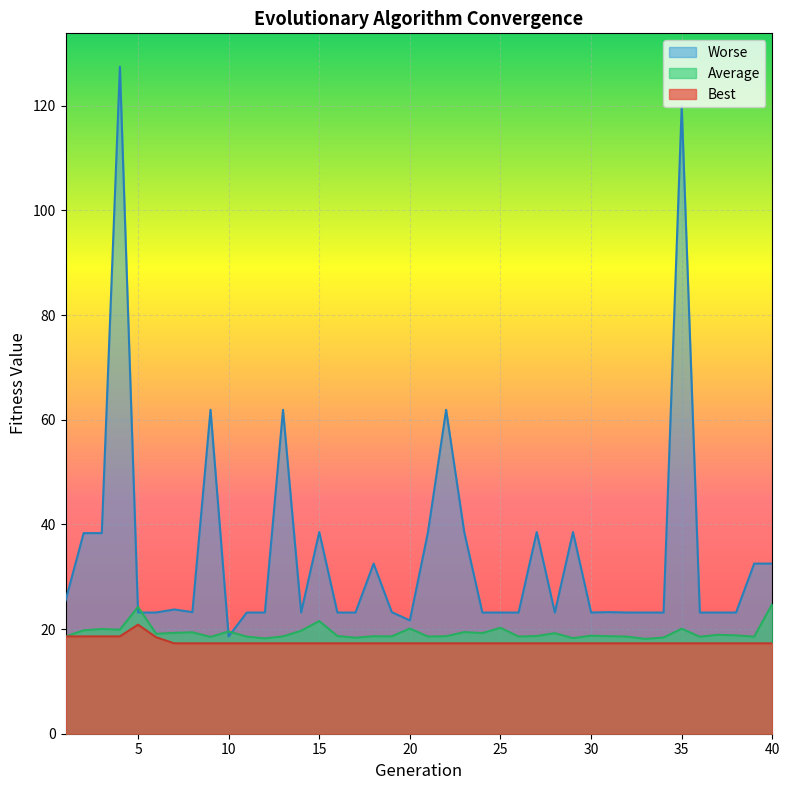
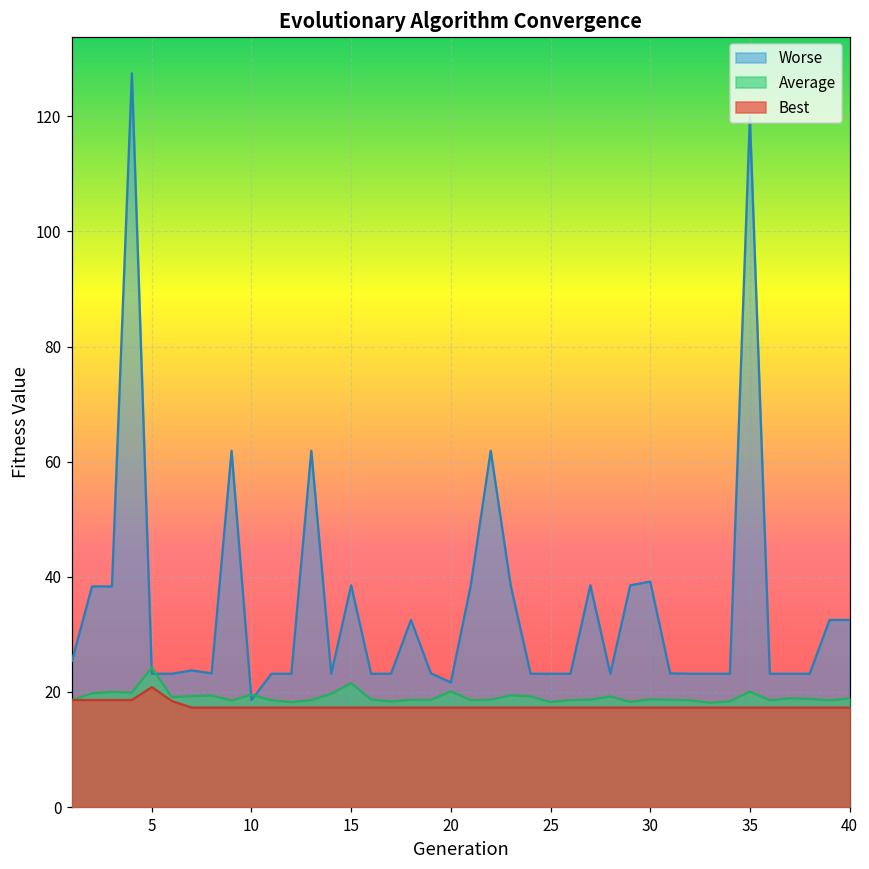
  {
    "Worse": {
      "5": 23,
      "10": 19,
      "15": 39,
      "20": 22,
      "25": 23,
-     "30": 23,
+     "30": 39,
      "40": 33
    },
    "Average": {
      "5": 24,
      "10": 20,
      "15": 22,
      "20": 20,
-     "25": 20,
+     "25": 18,
      "30": 19,
      "35": 20,
-     "40": 25
+     "40": 19
    },
    "Best": {
      "5": 21,
      "10": 17,
      "15": 17,
      "20": 17,
      "25": 17,
      "30": 17,
      "35": 17,
      "40": 17
    }
  }
